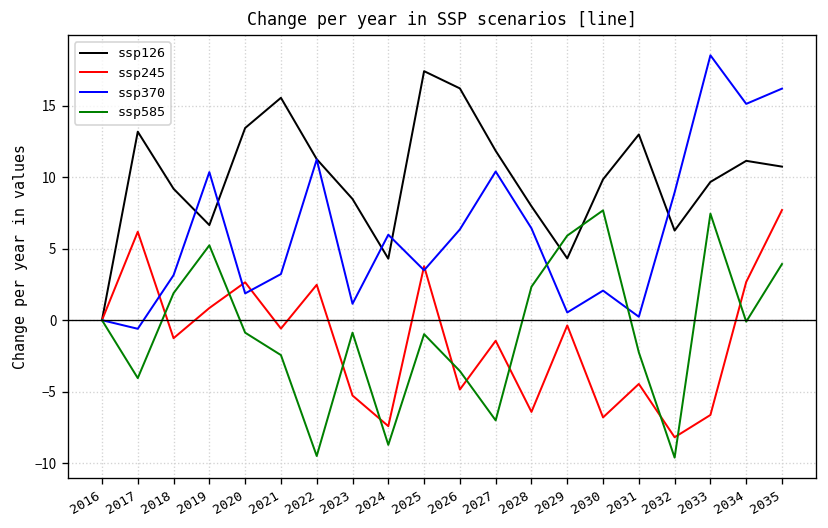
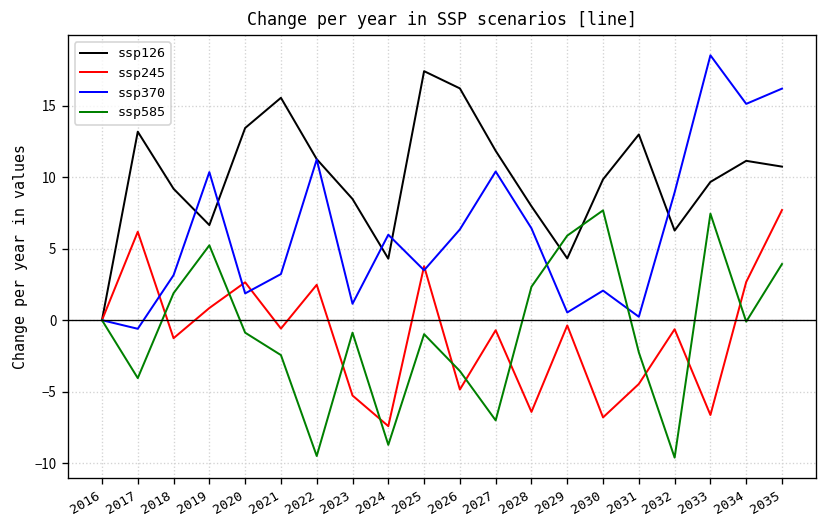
  {
    "ssp126": {
      "2017": 13.2,
      "2018": 9.2,
      "2019": 6.6,
      "2020": 13.4,
      "2021": 15.5,
      "2023": 8.5,
      "2024": 4.3,
      "2025": 17.4,
      "2026": 16.2,
      "2027": 11.8,
      "2028": 8.0,
      "2029": 4.3,
      "2030": 9.8,
      "2031": 13.0,
      "2032": 6.3,
      "2033": 9.7,
      "2034": 11.1,
      "2035": 10.7
    },
    "ssp245": {
      "2017": 6.2,
      "2018": -1.3,
      "2019": 0.9,
      "2020": 2.6,
      "2021": -0.6,
      "2022": 2.5,
      "2023": -5.3,
      "2024": -7.4,
      "2025": 3.8,
      "2026": -4.8,
-     "2027": -1.4,
+     "2027": -0.7,
      "2028": -6.4,
      "2029": -0.4,
      "2030": -6.8,
      "2031": -4.5,
-     "2032": -8.2,
+     "2032": -0.6,
      "2033": -6.6,
      "2034": 2.7,
      "2035": 7.7
    },
    "ssp370": {
      "2017": -0.6,
      "2018": 3.1,
      "2019": 10.3,
      "2020": 1.9,
      "2021": 3.2,
      "2023": 1.1,
      "2024": 6.0,
      "2025": 3.5,
      "2026": 6.3,
      "2027": 10.4,
      "2028": 6.4,
      "2029": 0.5,
      "2030": 2.1,
      "2031": 0.2,
      "2032": 8.9,
      "2033": 18.5,
      "2034": 15.1,
      "2035": 16.2
    },
    "ssp585": {
      "2017": -4.0,
      "2018": 1.9,
      "2019": 5.2,
      "2020": -0.9,
      "2021": -2.4,
      "2022": -9.5,
      "2023": -0.9,
      "2024": -8.7,
      "2025": -1.0,
      "2026": -3.6,
      "2027": -7.0,
      "2028": 2.3,
      "2029": 5.9,
      "2030": 7.7,
      "2031": -2.3,
      "2032": -9.6,
      "2033": 7.4,
      "2034": -0.1,
      "2035": 3.9
    }
  }
